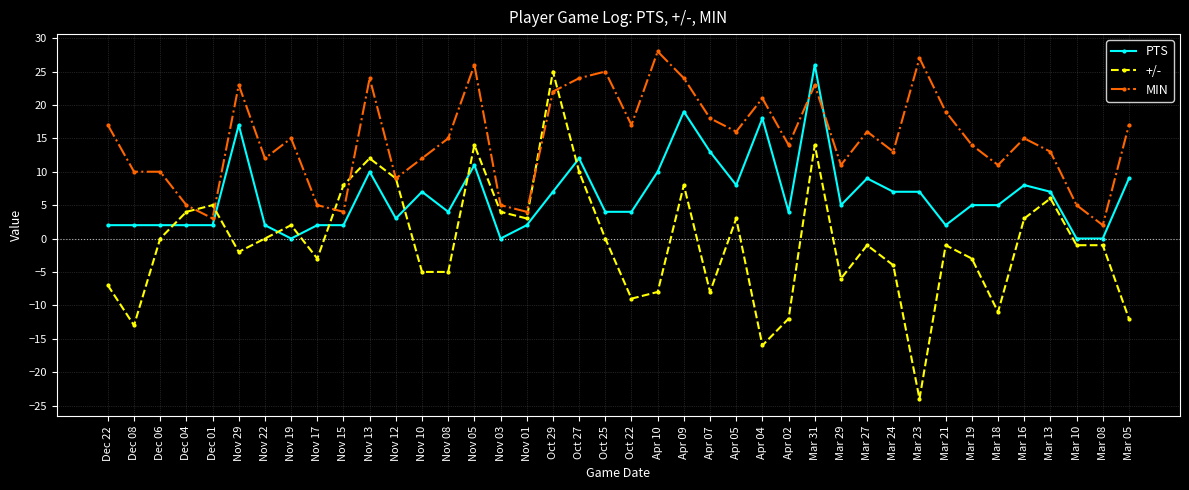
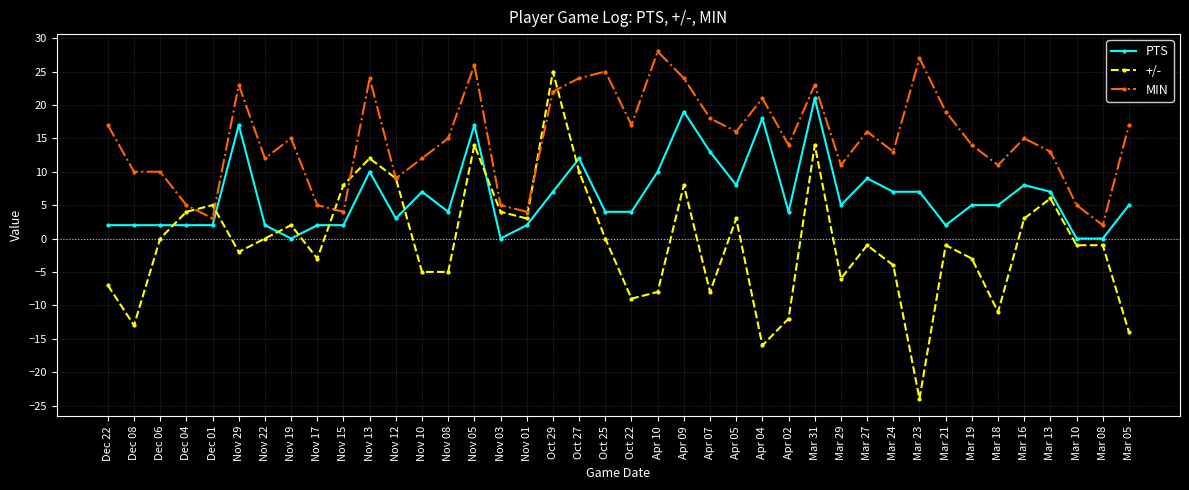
  {
    "PTS": {
      "Dec 22": 2,
      "Dec 08": 2,
      "Dec 06": 2,
      "Dec 04": 2,
      "Dec 01": 2,
      "Nov 29": 17,
      "Nov 22": 2,
      "Nov 19": 0,
      "Nov 17": 2,
      "Nov 15": 2,
      "Nov 13": 10,
      "Nov 12": 3,
      "Nov 10": 7,
      "Nov 08": 4,
-     "Nov 05": 11,
+     "Nov 05": 17,
      "Nov 03": 0,
      "Nov 01": 2,
      "Oct 29": 7,
      "Oct 27": 12,
      "Oct 25": 4,
      "Oct 22": 4,
      "Apr 10": 10,
      "Apr 09": 19,
      "Apr 07": 13,
      "Apr 05": 8,
      "Apr 04": 18,
      "Apr 02": 4,
-     "Mar 31": 26,
+     "Mar 31": 21,
      "Mar 29": 5,
      "Mar 27": 9,
      "Mar 24": 7,
      "Mar 23": 7,
      "Mar 21": 2,
      "Mar 19": 5,
      "Mar 18": 5,
      "Mar 16": 8,
      "Mar 13": 7,
      "Mar 10": 0,
      "Mar 08": 0,
-     "Mar 05": 9
+     "Mar 05": 5
    },
    "+/-": {
      "Dec 22": -7,
      "Dec 08": -13,
      "Dec 06": 0,
      "Dec 04": 4,
      "Dec 01": 5,
      "Nov 29": -2,
      "Nov 22": 0,
      "Nov 19": 2,
      "Nov 17": -3,
      "Nov 15": 8,
      "Nov 13": 12,
      "Nov 10": -5,
      "Nov 08": -5,
      "Nov 05": 14,
      "Nov 03": 4,
      "Nov 01": 3,
      "Oct 29": 25,
      "Oct 27": 10,
      "Oct 25": 0,
      "Oct 22": -9,
      "Apr 10": -8,
      "Apr 09": 8,
      "Apr 07": -8,
      "Apr 05": 3,
      "Apr 04": -16,
      "Apr 02": -12,
      "Mar 31": 14,
      "Mar 29": -6,
      "Mar 27": -1,
      "Mar 24": -4,
      "Mar 23": -24,
      "Mar 21": -1,
      "Mar 19": -3,
      "Mar 18": -11,
      "Mar 16": 3,
      "Mar 13": 6,
      "Mar 10": -1,
      "Mar 08": -1,
-     "Mar 05": -12
+     "Mar 05": -14
    },
    "MIN": {
      "Dec 22": 17,
      "Dec 08": 10,
      "Dec 06": 10,
      "Dec 04": 5,
      "Dec 01": 3,
      "Nov 29": 23,
      "Nov 22": 12,
      "Nov 19": 15,
      "Nov 17": 5,
      "Nov 15": 4,
      "Nov 13": 24,
      "Nov 10": 12,
      "Nov 08": 15,
      "Nov 05": 26,
      "Nov 03": 5,
      "Nov 01": 4,
      "Oct 29": 22,
      "Oct 27": 24,
      "Oct 25": 25,
      "Oct 22": 17,
      "Apr 10": 28,
      "Apr 09": 24,
      "Apr 07": 18,
      "Apr 05": 16,
      "Apr 04": 21,
      "Apr 02": 14,
      "Mar 31": 23,
      "Mar 29": 11,
      "Mar 27": 16,
      "Mar 24": 13,
      "Mar 23": 27,
      "Mar 21": 19,
      "Mar 19": 14,
      "Mar 18": 11,
      "Mar 16": 15,
      "Mar 13": 13,
      "Mar 10": 5,
      "Mar 08": 2,
      "Mar 05": 17
    }
  }
